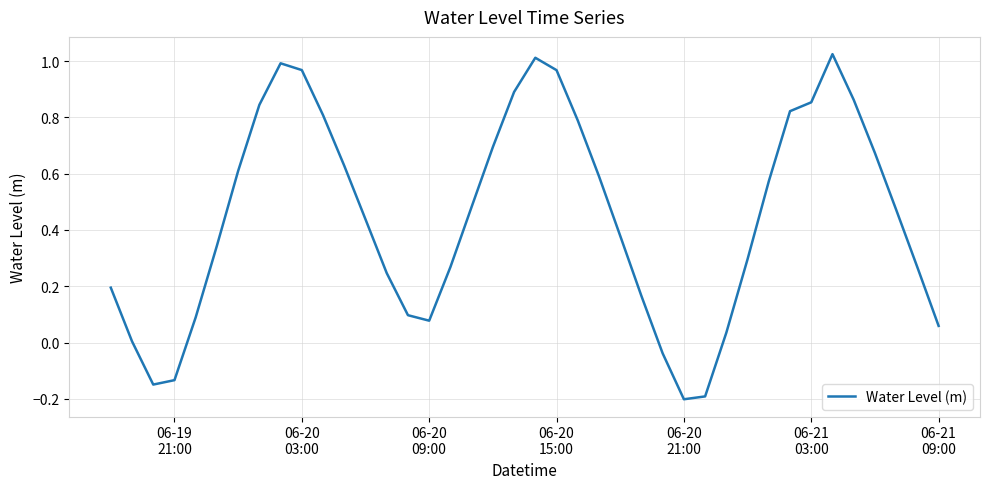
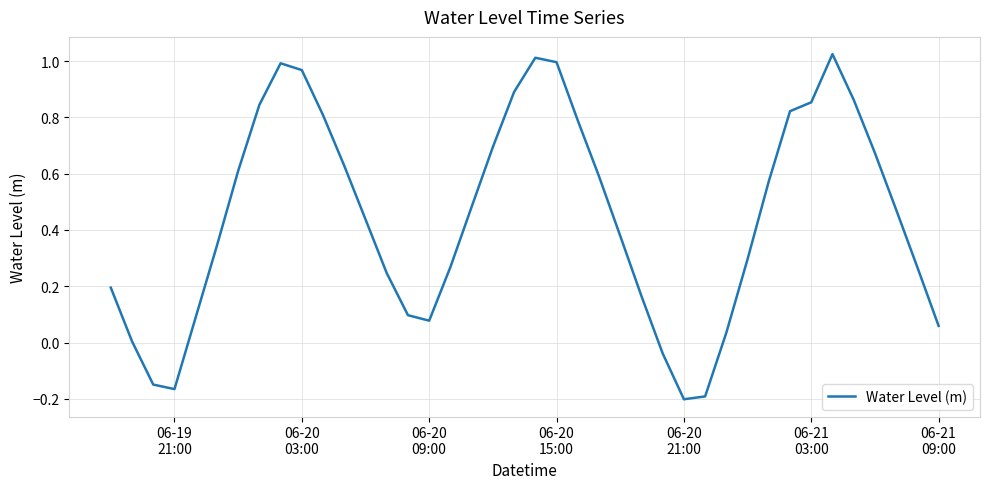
  {
-   "06-19 21:00": -0.13,
+   "06-19 21:00": -0.17,
    "06-20 03:00": 0.97,
    "06-20 09:00": 0.08,
-   "06-20 15:00": 0.97,
+   "06-20 15:00": 1.00,
    "06-20 21:00": -0.20,
    "06-21 03:00": 0.85,
    "06-21 09:00": 0.06
  }
